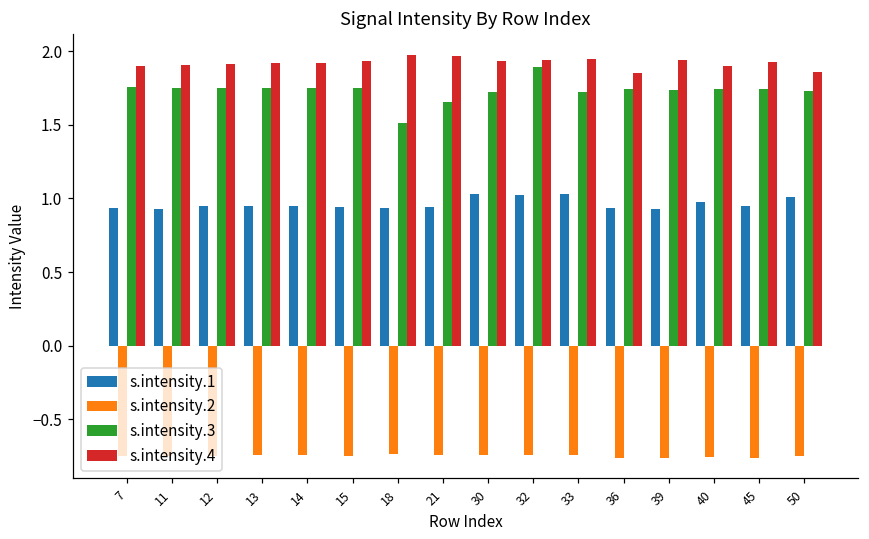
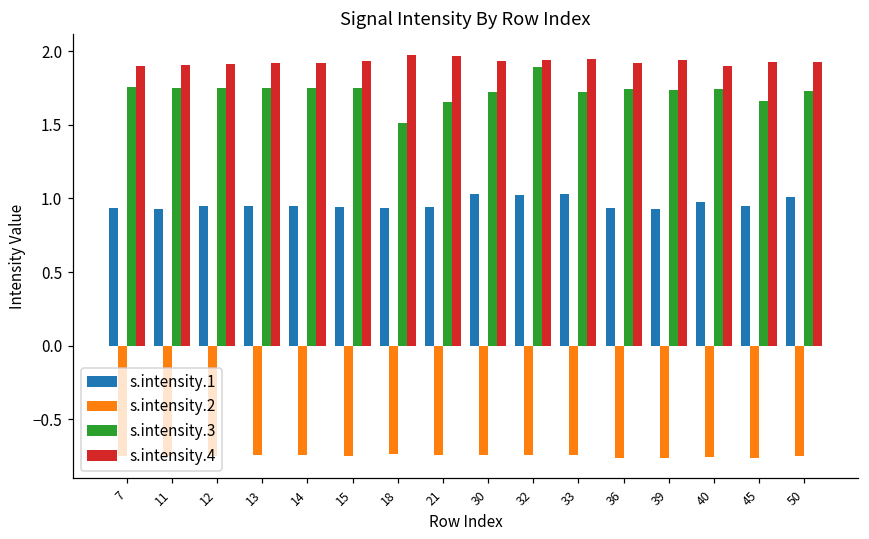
  {
    "s.intensity.1": {
      "7": 0.93,
      "11": 0.93,
      "12": 0.95,
      "13": 0.95,
      "14": 0.95,
      "15": 0.94,
      "18": 0.93,
      "21": 0.94,
      "30": 1.03,
      "32": 1.02,
      "33": 1.03,
      "36": 0.93,
      "39": 0.93,
      "40": 0.98,
      "45": 0.95,
      "50": 1.01
    },
    "s.intensity.2": {
      "13": -0.74,
      "14": -0.74,
      "15": -0.75,
      "18": -0.74,
      "21": -0.74,
      "30": -0.74,
      "32": -0.75,
      "33": -0.75,
      "36": -0.76,
      "39": -0.77,
      "40": -0.76,
      "45": -0.76,
      "50": -0.75
    },
    "s.intensity.3": {
      "7": 1.76,
      "11": 1.75,
      "12": 1.75,
      "13": 1.75,
      "14": 1.75,
      "15": 1.75,
      "18": 1.52,
      "21": 1.65,
      "30": 1.72,
      "32": 1.89,
      "33": 1.72,
      "36": 1.74,
      "39": 1.74,
      "40": 1.74,
-     "45": 1.74,
+     "45": 1.66,
      "50": 1.73
    },
    "s.intensity.4": {
      "7": 1.90,
      "11": 1.90,
      "12": 1.91,
      "13": 1.92,
      "14": 1.92,
      "15": 1.93,
      "18": 1.98,
      "21": 1.97,
      "30": 1.93,
      "32": 1.94,
      "33": 1.94,
-     "36": 1.85,
+     "36": 1.92,
      "39": 1.94,
      "40": 1.90,
      "45": 1.93,
-     "50": 1.86
+     "50": 1.93
    }
  }
